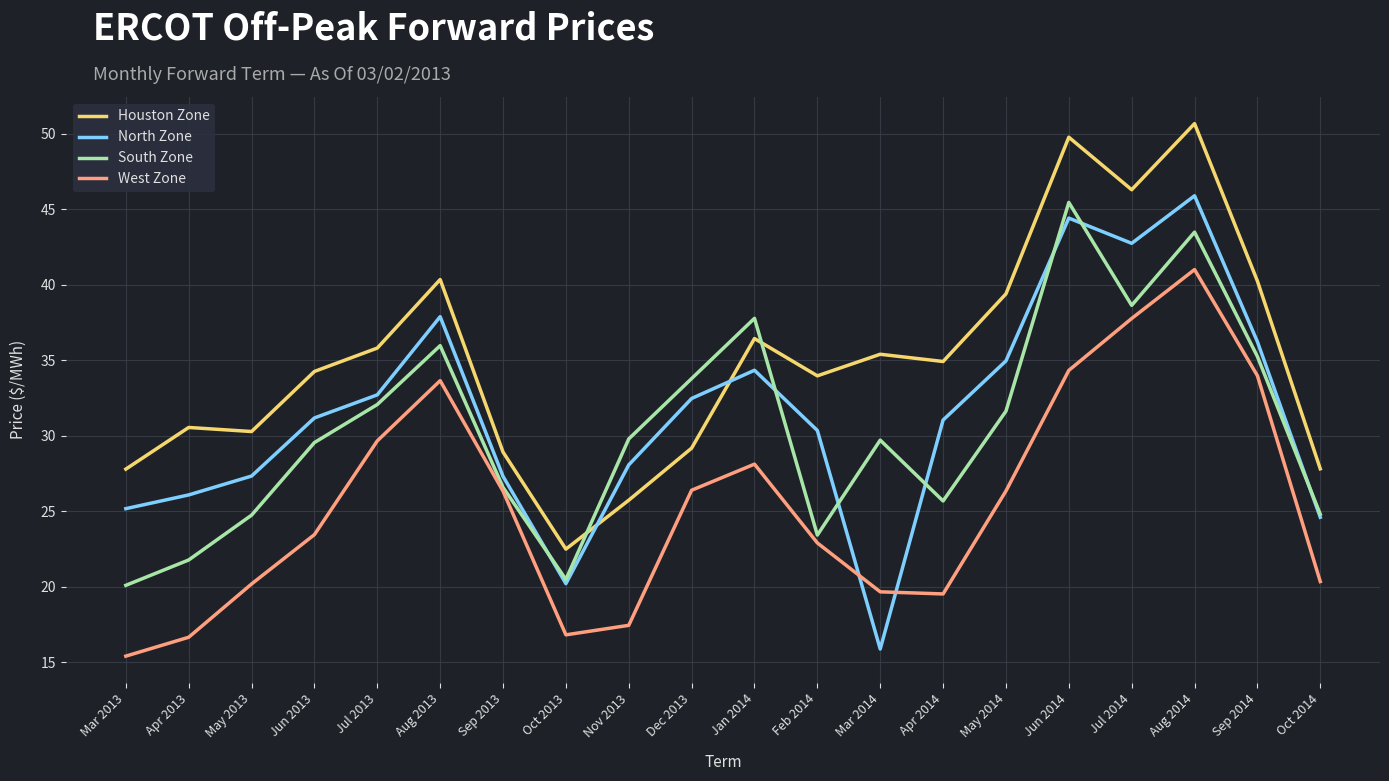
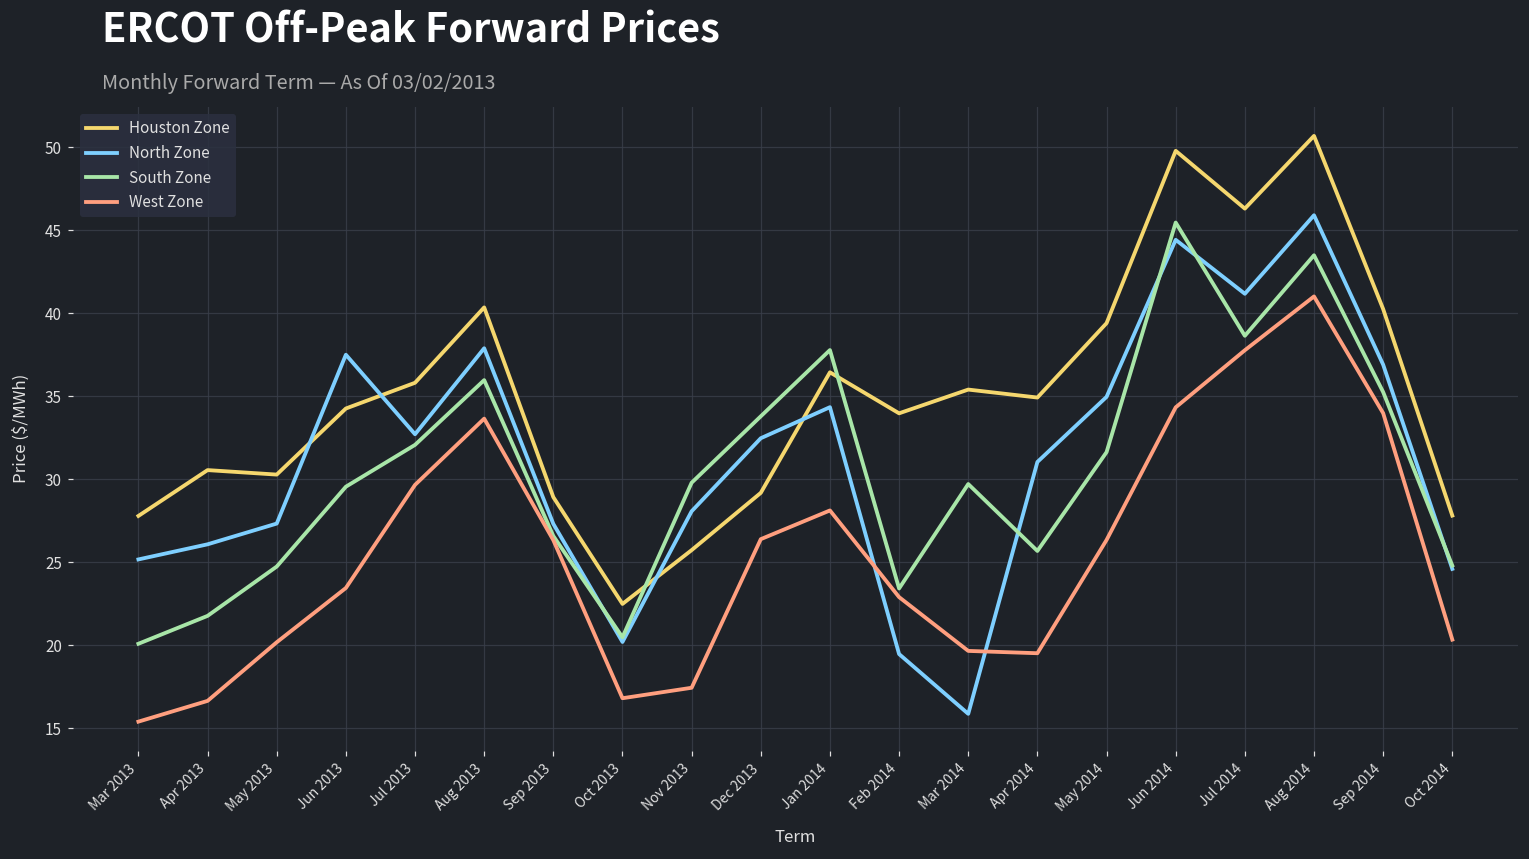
  {
    "North Zone": {
      "Mar 2013": 25.2,
      "Apr 2013": 26.1,
      "May 2013": 27.3,
-     "Jun 2013": 31.2,
+     "Jun 2013": 37.5,
      "Jul 2013": 32.7,
      "Aug 2013": 37.9,
      "Sep 2013": 27.3,
      "Oct 2013": 20.2,
      "Nov 2013": 28.1,
      "Dec 2013": 32.5,
      "Jan 2014": 34.3,
-     "Feb 2014": 30.4,
+     "Feb 2014": 19.5,
      "Mar 2014": 15.9,
      "Apr 2014": 31.0,
      "May 2014": 35.0,
      "Jun 2014": 44.4,
-     "Jul 2014": 42.8,
+     "Jul 2014": 41.2,
      "Aug 2014": 45.9,
-     "Sep 2014": 36.2,
+     "Sep 2014": 36.9,
      "Oct 2014": 24.6
    },
    "South Zone": {
      "Mar 2013": 20.1,
      "Apr 2013": 21.8,
      "May 2013": 24.7,
      "Jun 2013": 29.6,
      "Jul 2013": 32.1,
      "Aug 2013": 36.0,
      "Sep 2013": 26.6,
      "Oct 2013": 20.5,
      "Nov 2013": 29.8,
      "Dec 2013": 33.8,
      "Jan 2014": 37.8,
      "Feb 2014": 23.4,
      "Mar 2014": 29.7,
      "Apr 2014": 25.7,
      "May 2014": 31.6,
      "Jun 2014": 45.5,
      "Jul 2014": 38.6,
      "Aug 2014": 43.5,
      "Sep 2014": 35.3,
      "Oct 2014": 24.8
    }
  }
